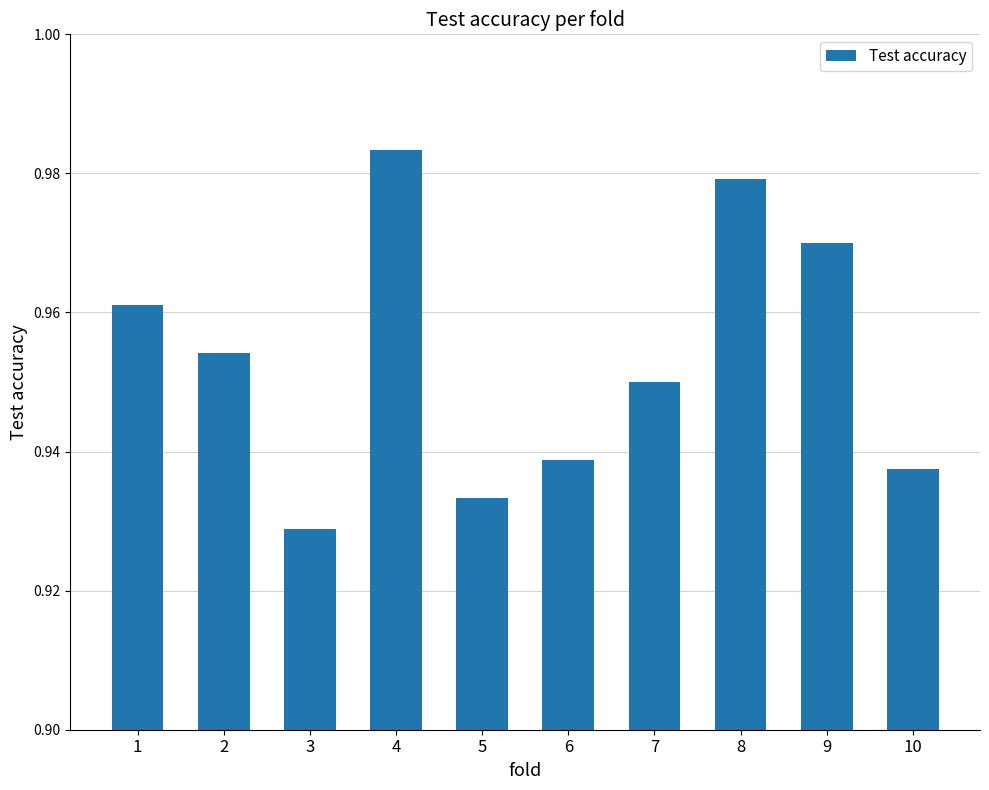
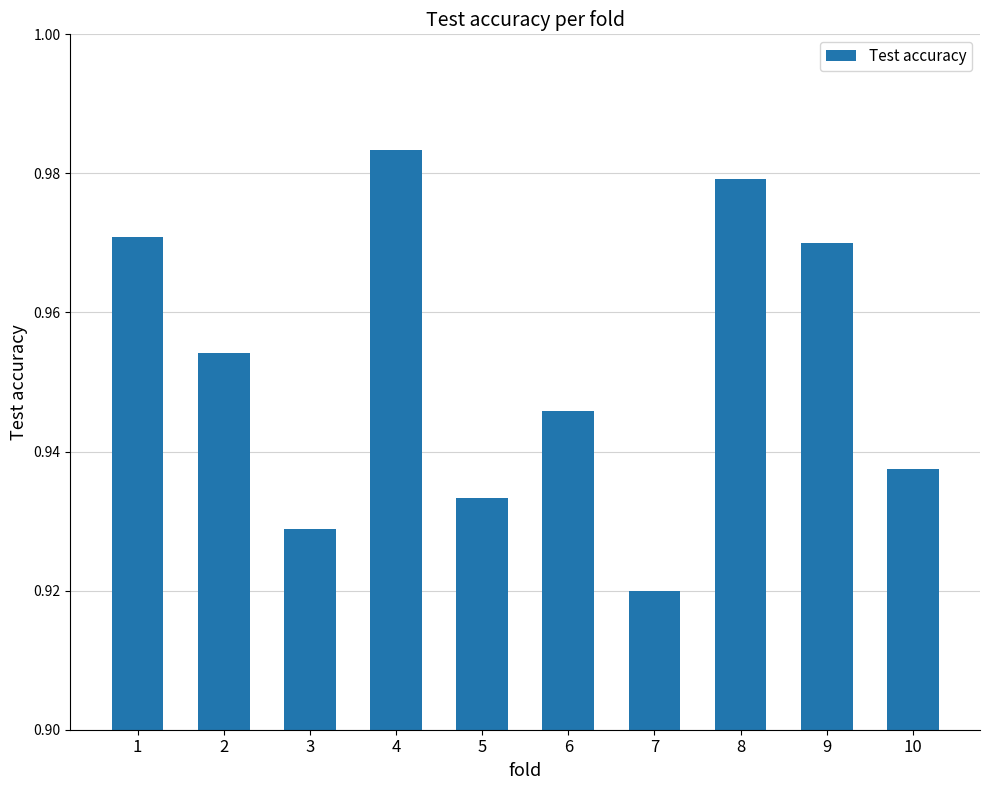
  {
-   "1": 0.961,
+   "1": 0.971,
    "2": 0.954,
    "3": 0.929,
    "4": 0.983,
    "5": 0.933,
-   "6": 0.939,
-   "7": 0.95,
+   "6": 0.946,
+   "7": 0.92,
    "8": 0.979,
    "9": 0.970,
    "10": 0.938
  }
